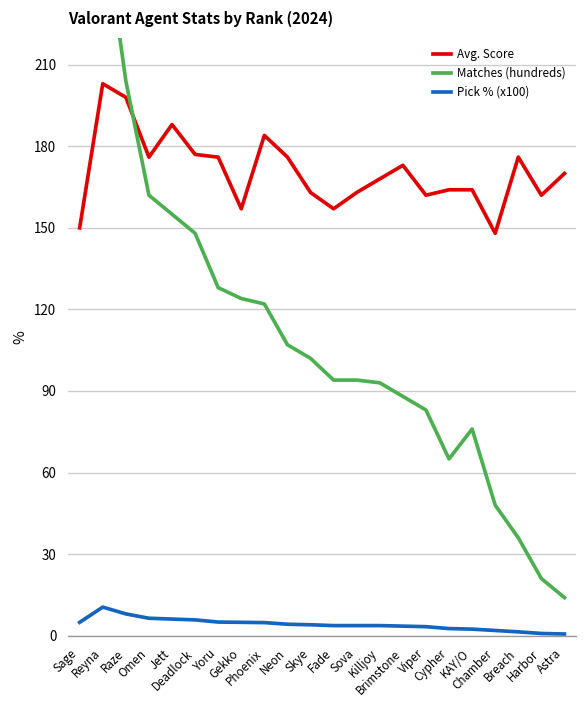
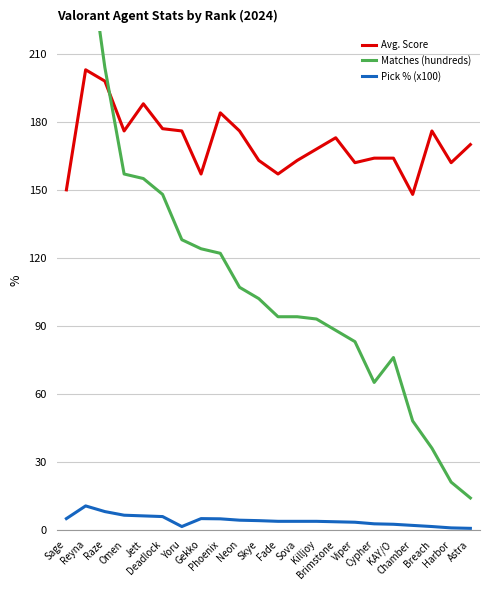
  {
    "Avg. Score": {
      "Sage": 150,
      "Reyna": 203,
      "Raze": 198,
      "Omen": 176,
      "Jett": 188,
      "Deadlock": 177,
      "Yoru": 176,
      "Gekko": 157,
      "Phoenix": 184,
      "Neon": 176,
      "Skye": 163,
      "Fade": 157,
      "Sova": 163,
      "Killjoy": 168,
      "Brimstone": 173,
      "Viper": 162,
      "Cypher": 164,
      "KAY/O": 164,
      "Chamber": 148,
      "Breach": 176,
      "Harbor": 162,
      "Astra": 170
    },
    "Matches (hundreds)": {
      "Raze": 204,
-     "Omen": 162,
+     "Omen": 157,
      "Jett": 155,
      "Deadlock": 148,
      "Yoru": 128,
      "Gekko": 124,
      "Phoenix": 122,
      "Neon": 107,
      "Skye": 102,
      "Fade": 94,
      "Sova": 94,
      "Killjoy": 93,
      "Brimstone": 88,
      "Viper": 83,
      "Cypher": 65,
      "KAY/O": 76,
      "Chamber": 48,
      "Breach": 36,
      "Harbor": 21,
      "Astra": 14
    },
    "Pick % (x100)": {
      "Sage": 5,
      "Reyna": 11,
      "Raze": 8,
      "Omen": 6,
      "Jett": 6,
      "Deadlock": 6,
-     "Yoru": 5,
+     "Yoru": 1,
      "Gekko": 5,
      "Phoenix": 5,
      "Neon": 4,
      "Skye": 4,
      "Fade": 4,
      "Sova": 4,
      "Killjoy": 4,
      "Brimstone": 4,
      "Viper": 3,
      "Cypher": 3,
      "KAY/O": 2,
      "Chamber": 2,
      "Breach": 1,
      "Harbor": 1,
      "Astra": 1
    }
  }
